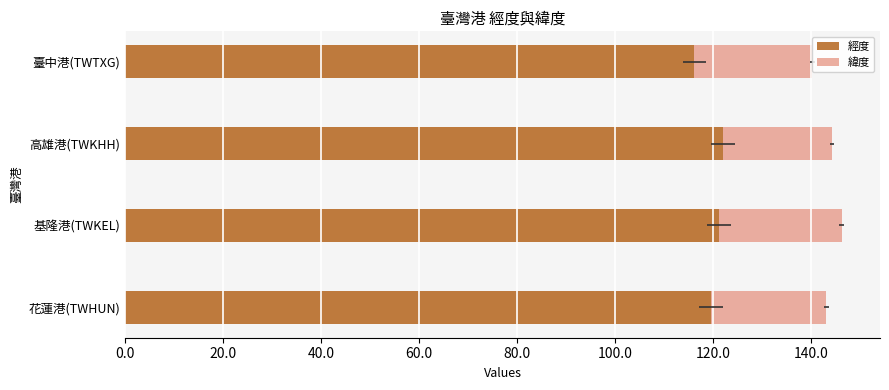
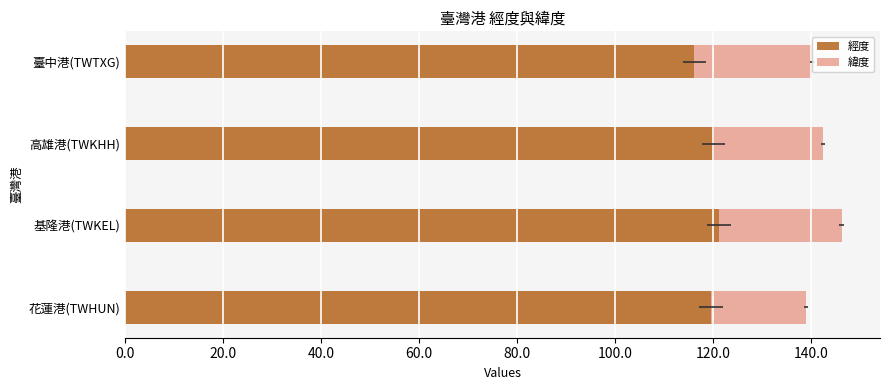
  {
    "經度": {
      "臺中港(TWTXG)": 116,
-     "高雄港(TWKHH)": 122,
+     "高雄港(TWKHH)": 120,
      "基隆港(TWKEL)": 121,
      "花蓮港(TWHUN)": 120
    },
    "緯度": {
      "高雄港(TWKHH)": 22,
      "基隆港(TWKEL)": 25,
-     "花蓮港(TWHUN)": 24
+     "花蓮港(TWHUN)": 19
    }
  }
